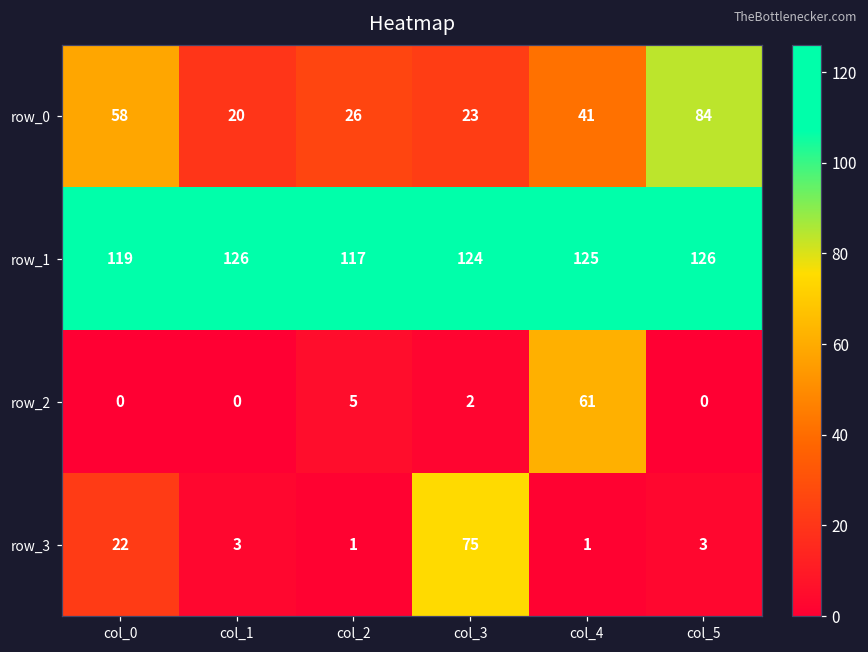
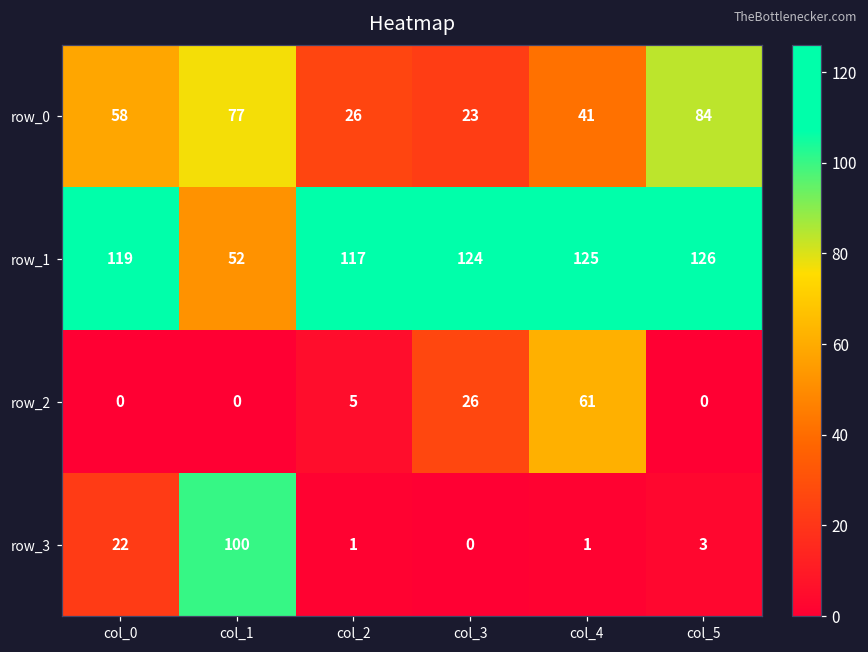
  {
    "row_0": {
      "col_0": 58,
-     "col_1": 20,
+     "col_1": 77,
      "col_2": 26,
      "col_3": 23,
      "col_4": 41,
      "col_5": 84
    },
    "row_1": {
      "col_0": 119,
-     "col_1": 126,
+     "col_1": 52,
      "col_2": 117,
      "col_3": 124,
      "col_4": 125,
      "col_5": 126
    },
    "row_2": {
      "col_0": 0,
      "col_1": 0,
      "col_2": 5,
-     "col_3": 2,
+     "col_3": 26,
      "col_4": 61,
      "col_5": 0
    },
    "row_3": {
      "col_0": 22,
-     "col_1": 3,
+     "col_1": 100,
      "col_2": 1,
-     "col_3": 75,
+     "col_3": 0,
      "col_4": 1,
      "col_5": 3
    }
  }
